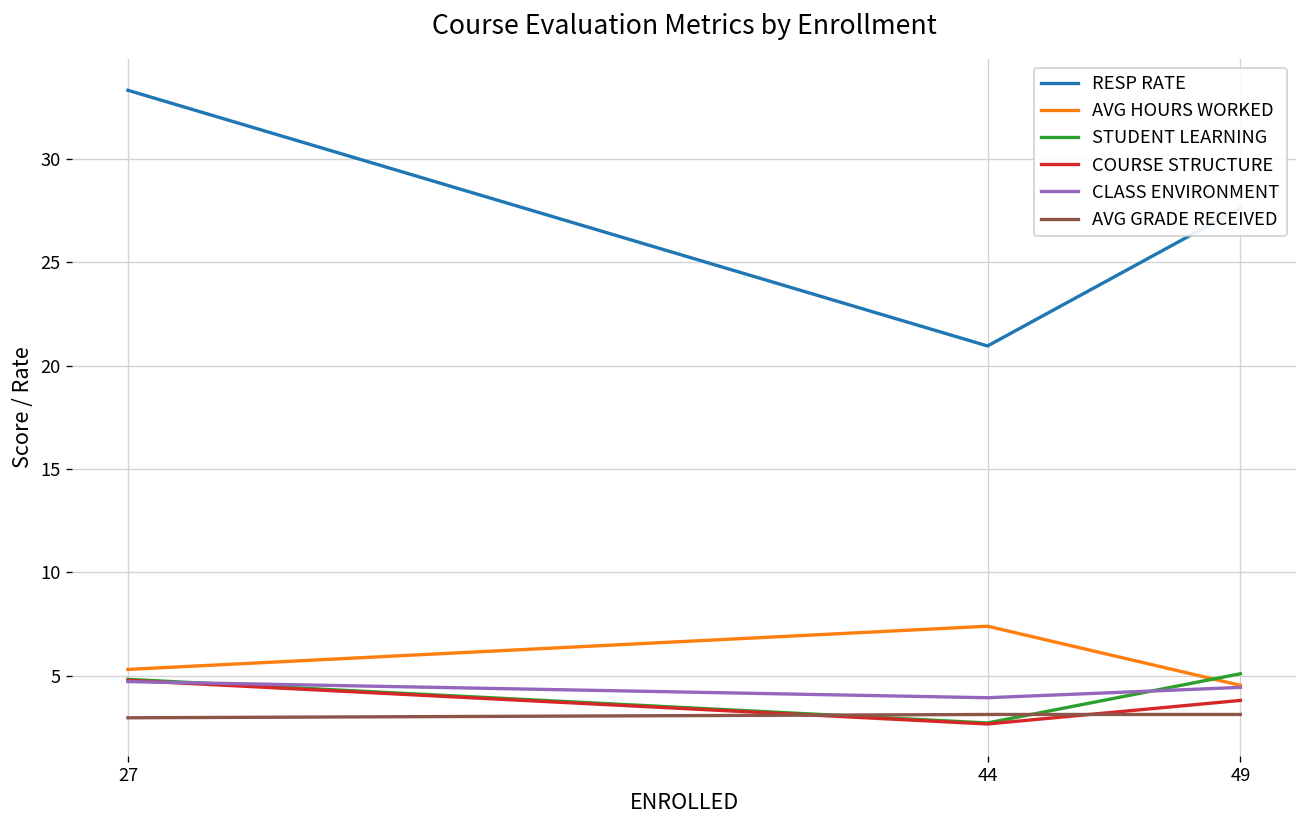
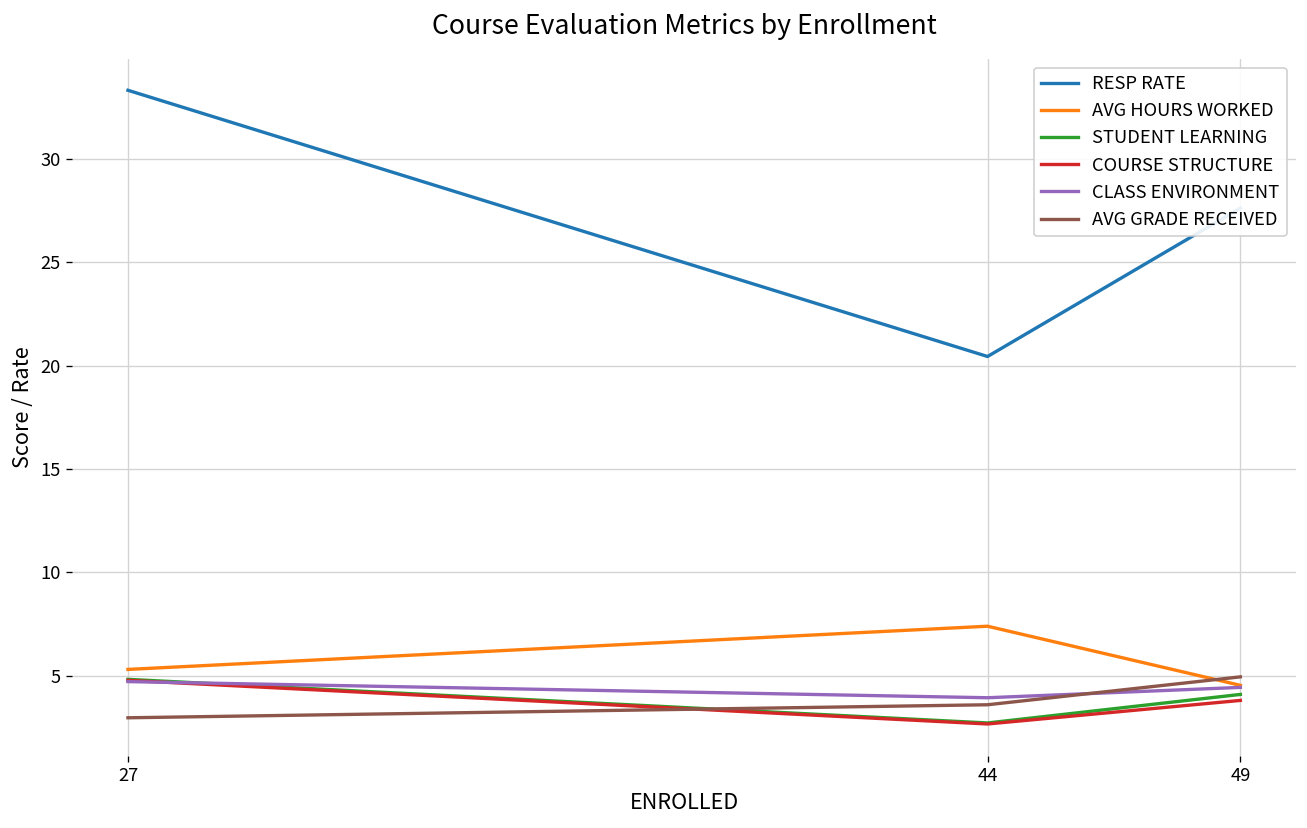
  {
    "RESP RATE": {
      "27": 33.3,
-     "44": 21.0
+     "44": 20.5
    },
    "AVG HOURS WORKED": {
      "27": 5.3,
      "44": 7.4
    },
    "STUDENT LEARNING": {
-     "49": 5.1
+     "49": 4.1
    },
    "COURSE STRUCTURE": {
      "49": 3.8
    },
    "CLASS ENVIRONMENT": {
      "44": 3.9
    },
    "AVG GRADE RECEIVED": {
      "27": 3.0,
-     "44": 3.1,
-     "49": 3.1
+     "44": 3.6,
+     "49": 5.0
    }
  }
